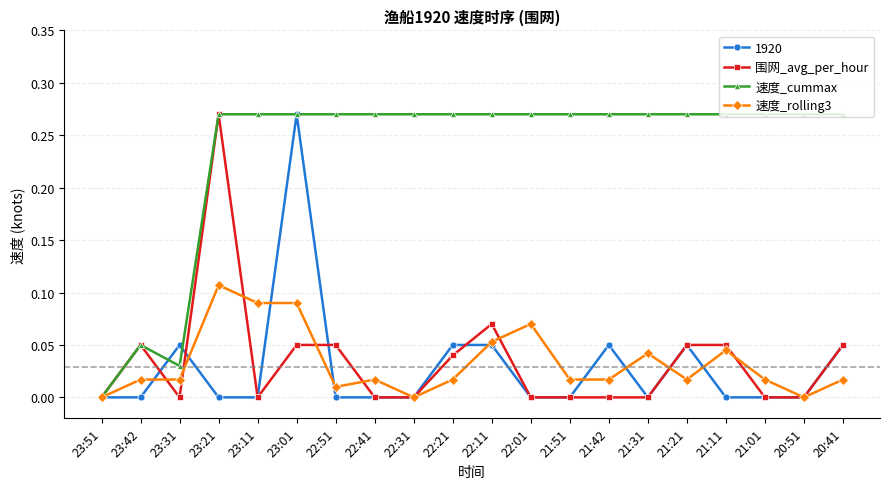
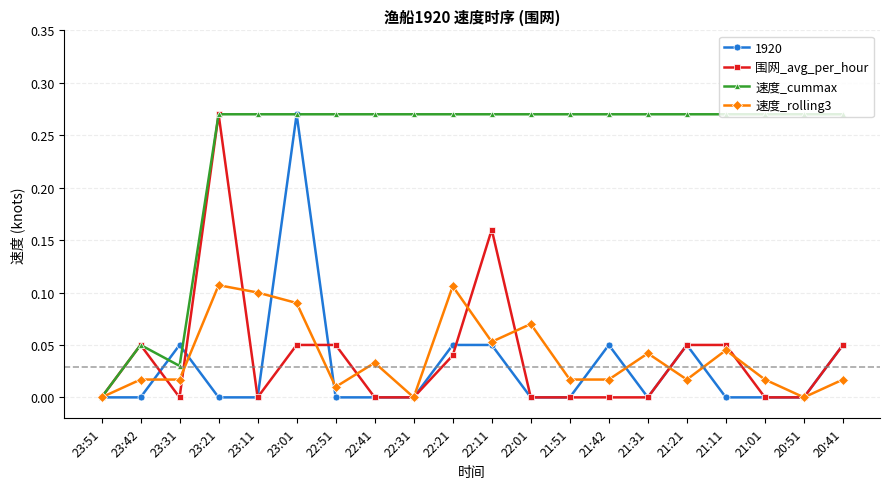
  {
    "1920": {
      "23:42": 0.000,
      "23:31": 0.050,
      "23:21": 0.000,
      "22:51": 0.000,
      "22:21": 0.050,
      "22:11": 0.050,
      "21:42": 0.050,
      "21:11": 0.000
    },
    "围网_avg_per_hour": {
      "23:31": 0.00,
      "23:01": 0.05,
      "22:51": 0.05,
      "22:21": 0.04,
-     "22:11": 0.07,
+     "22:11": 0.16,
      "21:42": 0.00,
      "21:11": 0.05
    },
    "速度_cummax": {
      "23:31": 0.030,
      "23:11": 0.270,
      "22:51": 0.270,
      "22:41": 0.270,
      "22:31": 0.270,
      "22:21": 0.270,
      "22:11": 0.270,
      "22:01": 0.270,
      "21:51": 0.270,
      "21:42": 0.270,
      "21:31": 0.270,
      "21:21": 0.270
    },
    "速度_rolling3": {
      "23:42": 0.017,
      "23:31": 0.017,
      "23:21": 0.107,
-     "23:11": 0.09,
+     "23:11": 0.10,
      "23:01": 0.090,
      "22:51": 0.010,
-     "22:41": 0.017,
-     "22:21": 0.017,
+     "22:41": 0.033,
+     "22:21": 0.106,
      "22:11": 0.053,
      "22:01": 0.070,
      "21:51": 0.017,
      "21:42": 0.017,
      "21:31": 0.042,
      "21:21": 0.017,
      "21:11": 0.045,
      "21:01": 0.017,
      "20:41": 0.017
    }
  }
